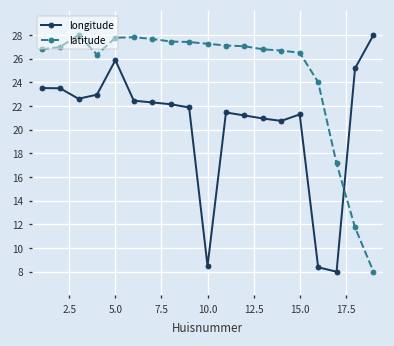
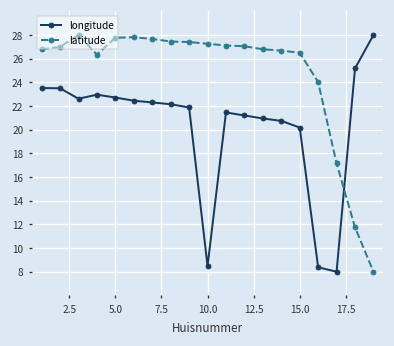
  {
    "longitude": {
-     "5.0": 26,
+     "5.0": 23,
      "10.0": 8,
-     "15.0": 21
+     "15.0": 20
    },
    "latitude": {
      "10.0": 27,
      "15.0": 26
    }
  }
